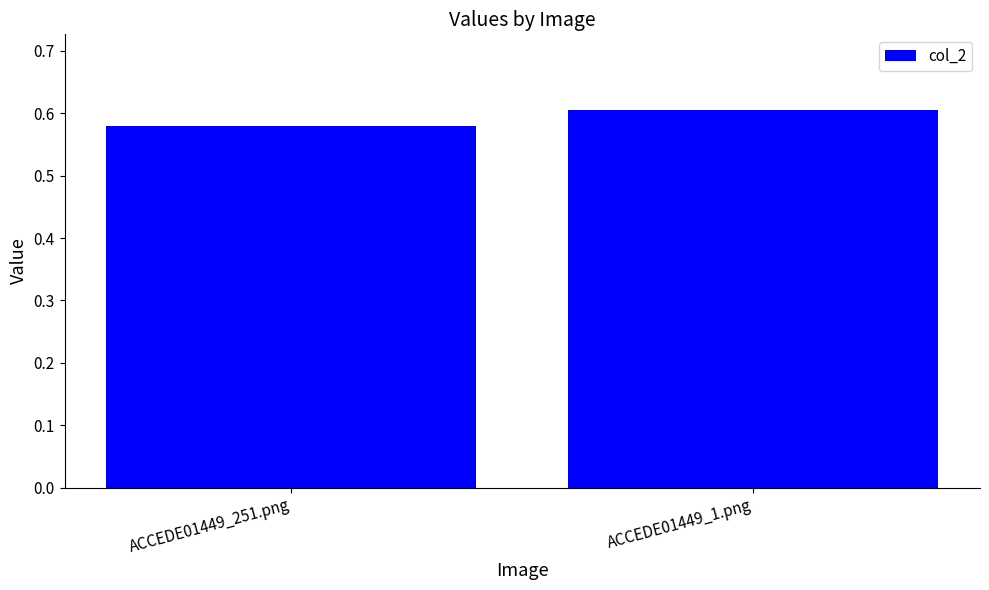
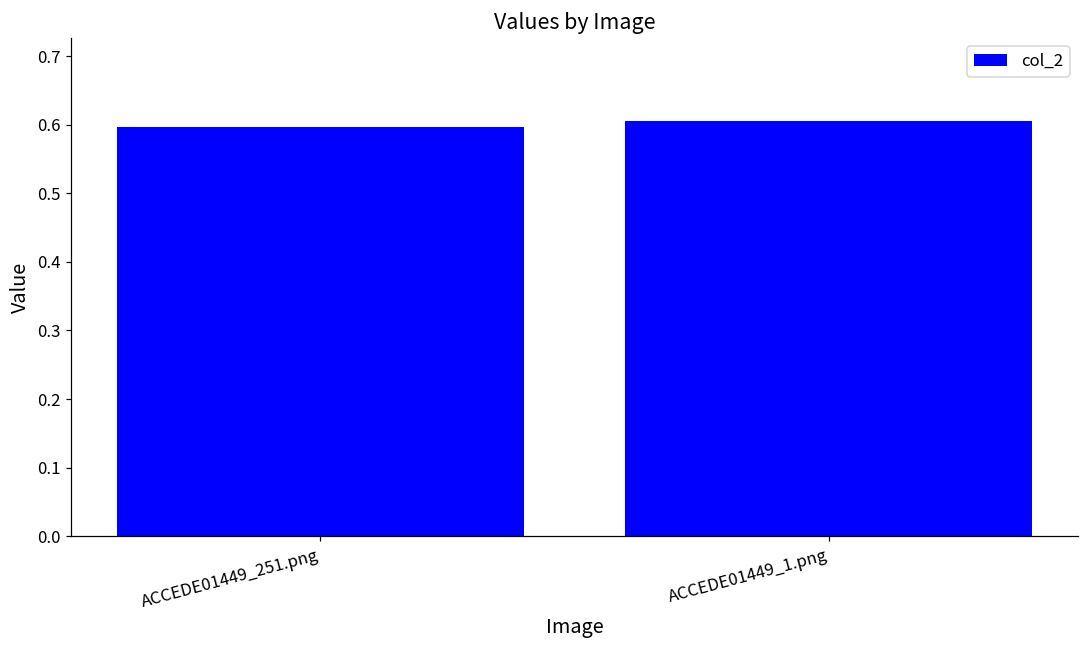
  {
-   "ACCEDE01449_251.png": 0.58,
+   "ACCEDE01449_251.png": 0.60,
    "ACCEDE01449_1.png": 0.61
  }
